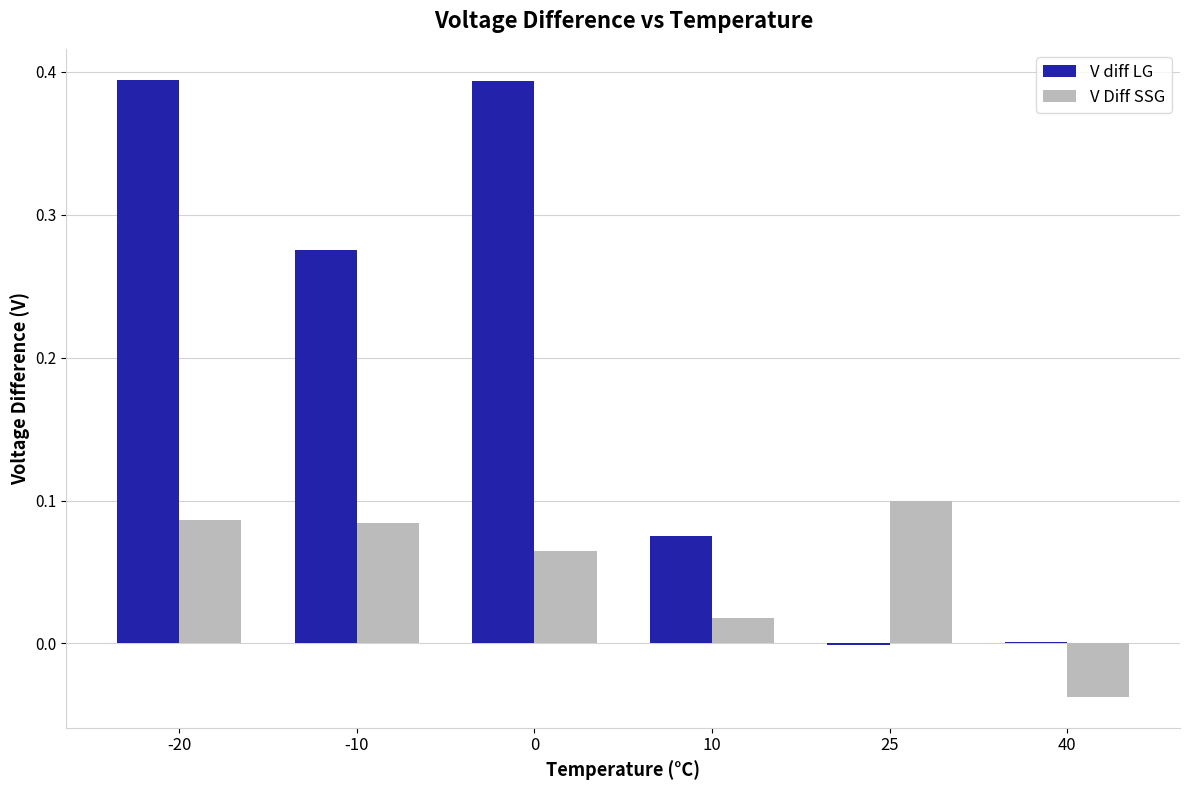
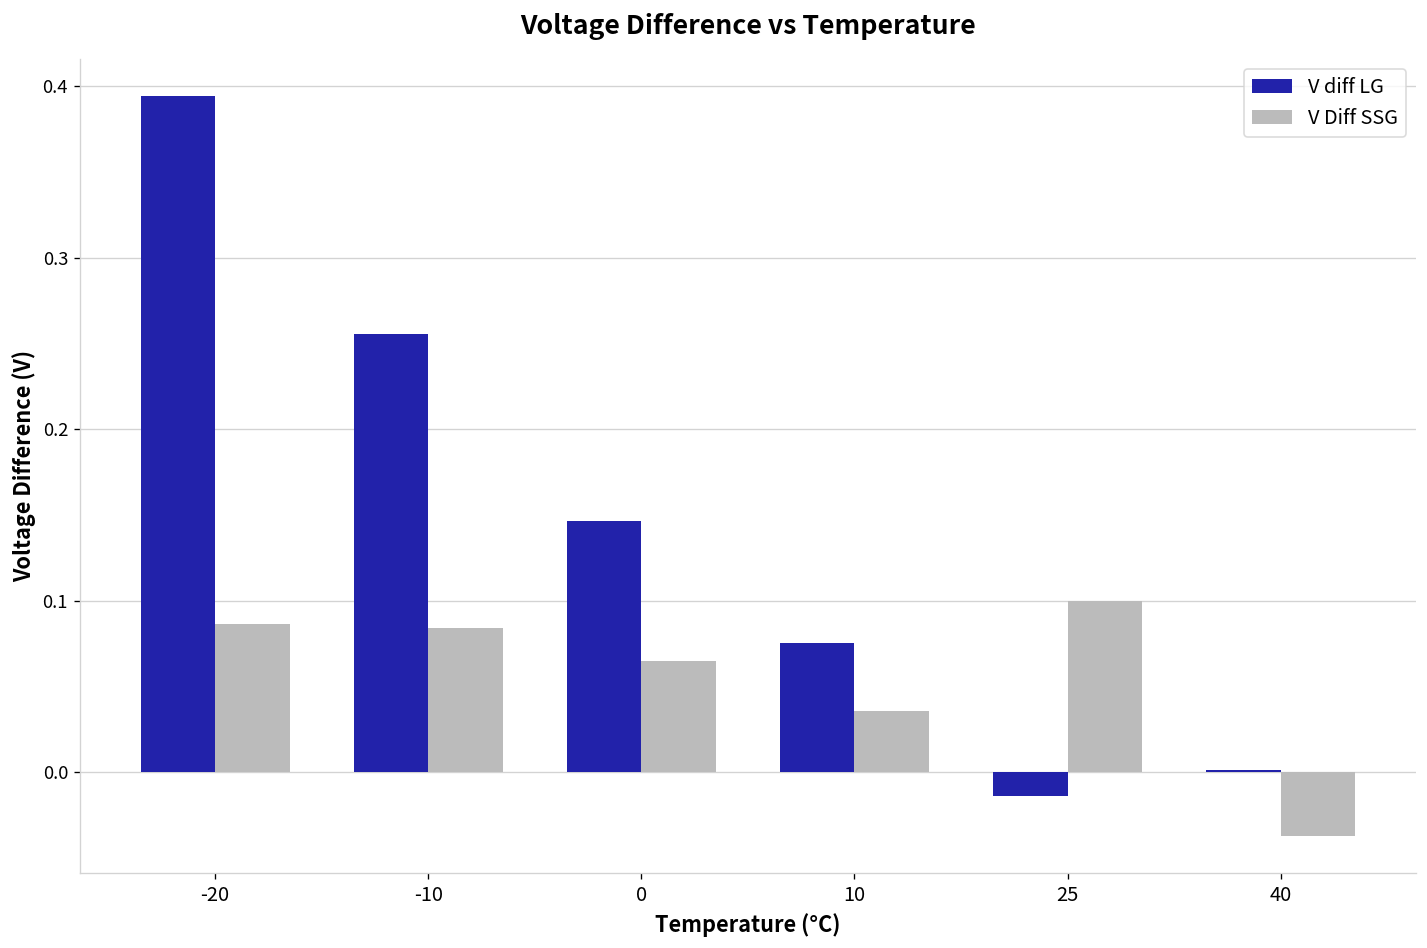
  {
    "V diff LG": {
      "-20": 0.395,
-     "-10": 0.275,
-     "0": 0.394,
+     "-10": 0.256,
+     "0": 0.147,
      "10": 0.075,
-     "25": -0.001
+     "25": -0.014
    },
    "V Diff SSG": {
      "-20": 0.086,
      "-10": 0.084,
      "0": 0.065,
-     "10": 0.018,
+     "10": 0.036,
      "25": 0.100,
      "40": -0.037
    }
  }
